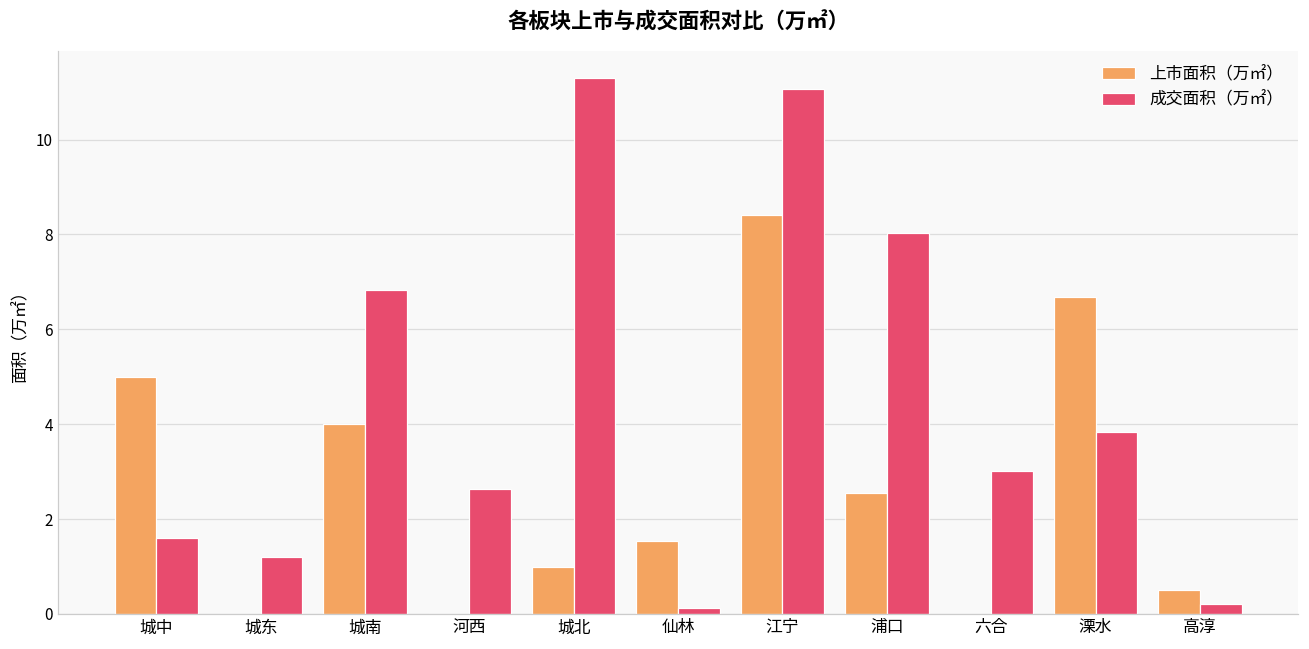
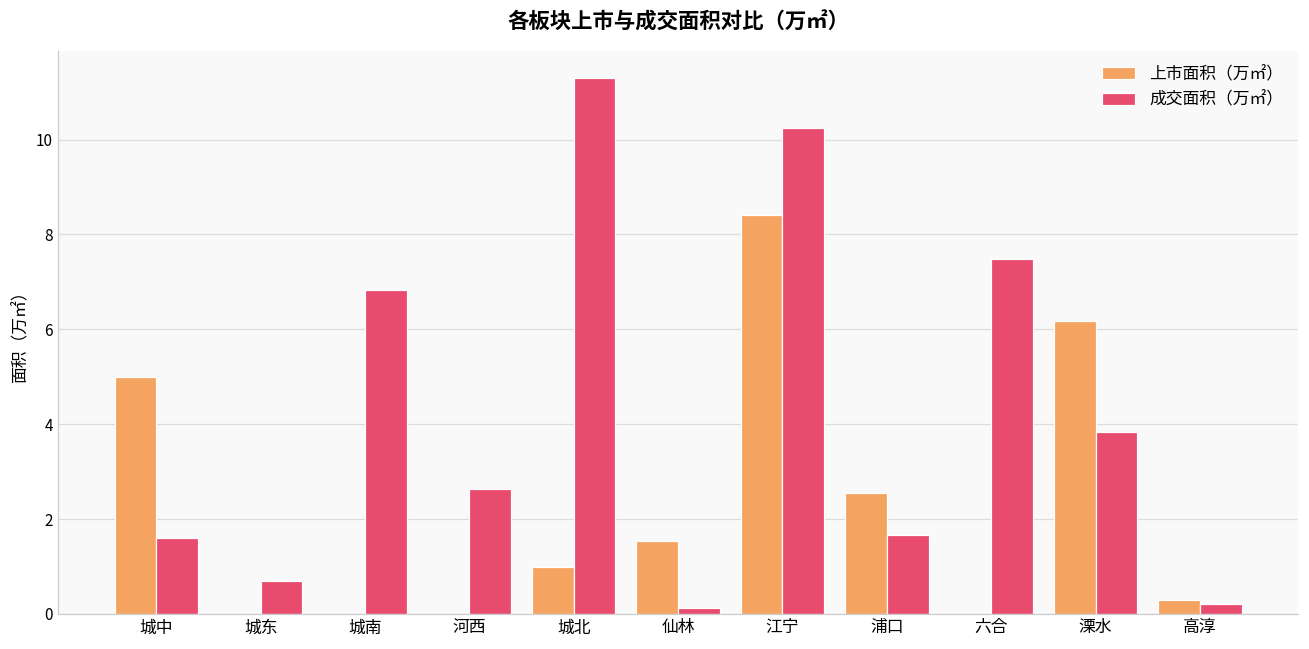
  {
    "上市面积（万㎡）": {
      "城中": 5.0,
      "城东": 0.0,
-     "城南": 4,
+     "城南": 0,
      "河西": 0.0,
      "城北": 1.0,
      "仙林": 1.5,
      "江宁": 8.4,
      "浦口": 2.5,
      "六合": 0.0,
-     "溧水": 6.7,
-     "高淳": 0.5
+     "溧水": 6.2,
+     "高淳": 0.3
    },
    "成交面积（万㎡）": {
      "城中": 1.6,
-     "城东": 1.2,
+     "城东": 0.7,
      "城南": 6.8,
      "河西": 2.6,
      "城北": 11.3,
      "仙林": 0.1,
-     "江宁": 11.1,
-     "浦口": 8.0,
-     "六合": 3.0,
+     "江宁": 10.2,
+     "浦口": 1.7,
+     "六合": 7.5,
      "溧水": 3.8,
      "高淳": 0.2
    }
  }
